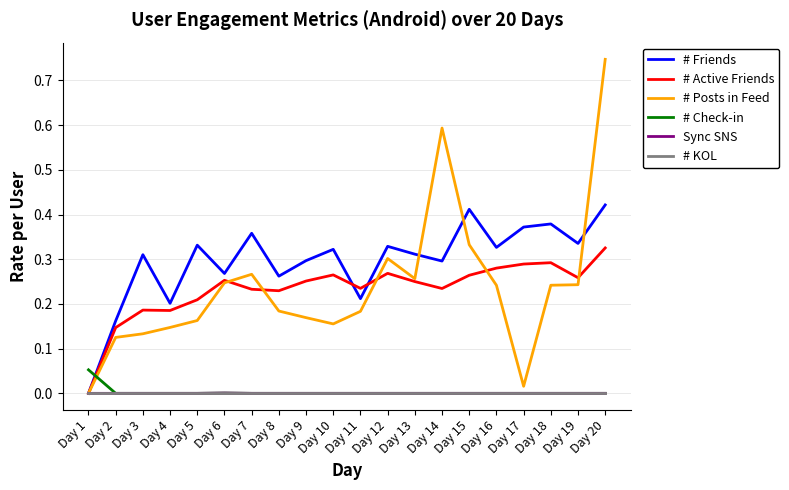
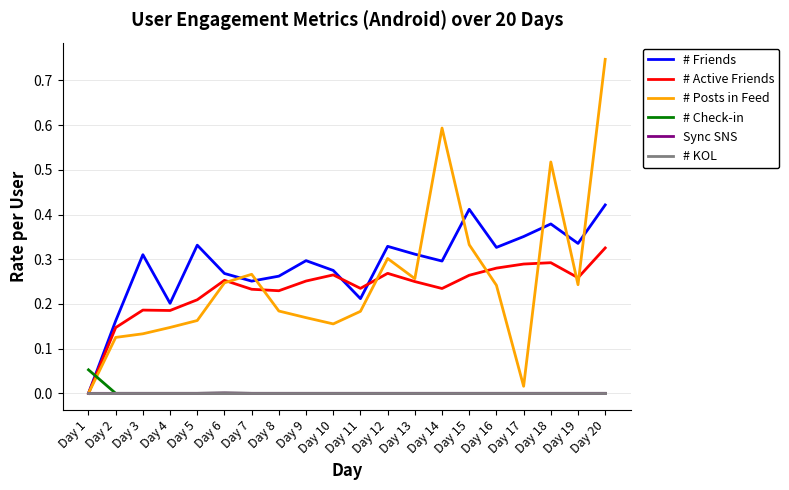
  {
    "# Friends": {
      "Day 2": 0.16,
      "Day 3": 0.31,
      "Day 4": 0.20,
      "Day 5": 0.33,
      "Day 6": 0.27,
-     "Day 7": 0.36,
+     "Day 7": 0.25,
      "Day 8": 0.26,
      "Day 9": 0.30,
-     "Day 10": 0.32,
+     "Day 10": 0.27,
      "Day 11": 0.21,
      "Day 12": 0.33,
      "Day 13": 0.31,
      "Day 14": 0.30,
      "Day 15": 0.41,
      "Day 16": 0.33,
-     "Day 17": 0.37,
+     "Day 17": 0.35,
      "Day 18": 0.38,
      "Day 19": 0.34,
      "Day 20": 0.42
    },
    "# Active Friends": {
      "Day 2": 0.15,
      "Day 3": 0.19,
      "Day 4": 0.19,
      "Day 5": 0.21,
      "Day 7": 0.23,
      "Day 8": 0.23,
      "Day 9": 0.25,
      "Day 10": 0.26,
      "Day 11": 0.23,
      "Day 12": 0.27,
      "Day 13": 0.25,
      "Day 14": 0.23,
      "Day 15": 0.26,
      "Day 16": 0.28,
      "Day 17": 0.29,
      "Day 18": 0.29,
      "Day 19": 0.26,
      "Day 20": 0.33
    },
    "# Posts in Feed": {
      "Day 2": 0.13,
      "Day 3": 0.13,
      "Day 4": 0.15,
      "Day 5": 0.16,
      "Day 7": 0.27,
      "Day 8": 0.18,
      "Day 9": 0.17,
      "Day 10": 0.16,
      "Day 11": 0.18,
      "Day 12": 0.30,
      "Day 13": 0.26,
      "Day 14": 0.59,
      "Day 15": 0.33,
      "Day 16": 0.24,
      "Day 17": 0.02,
-     "Day 18": 0.24,
+     "Day 18": 0.52,
      "Day 19": 0.24,
      "Day 20": 0.75
    },
    "# Check-in": {
      "Day 1": 0.05
    }
  }
